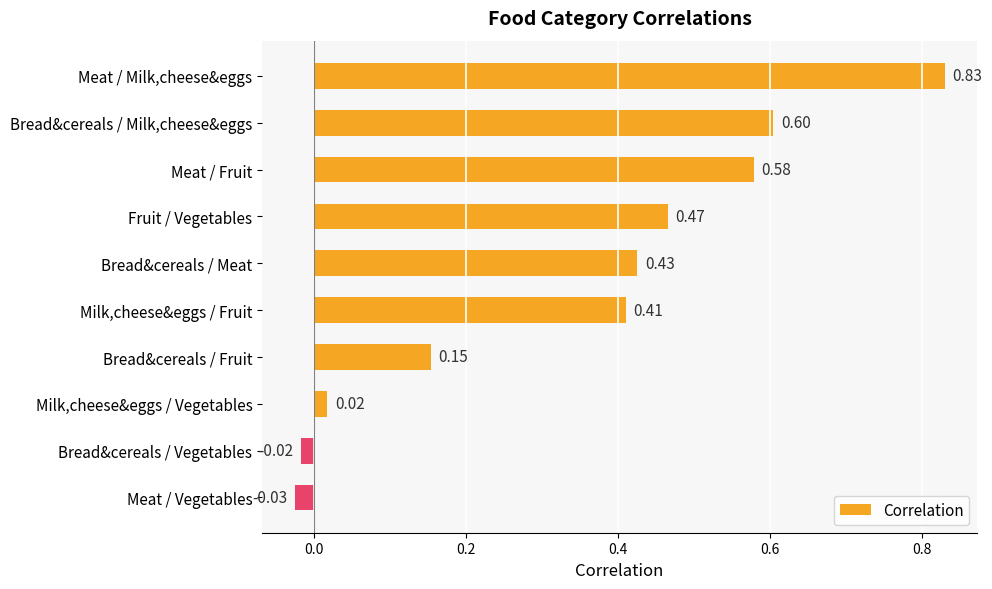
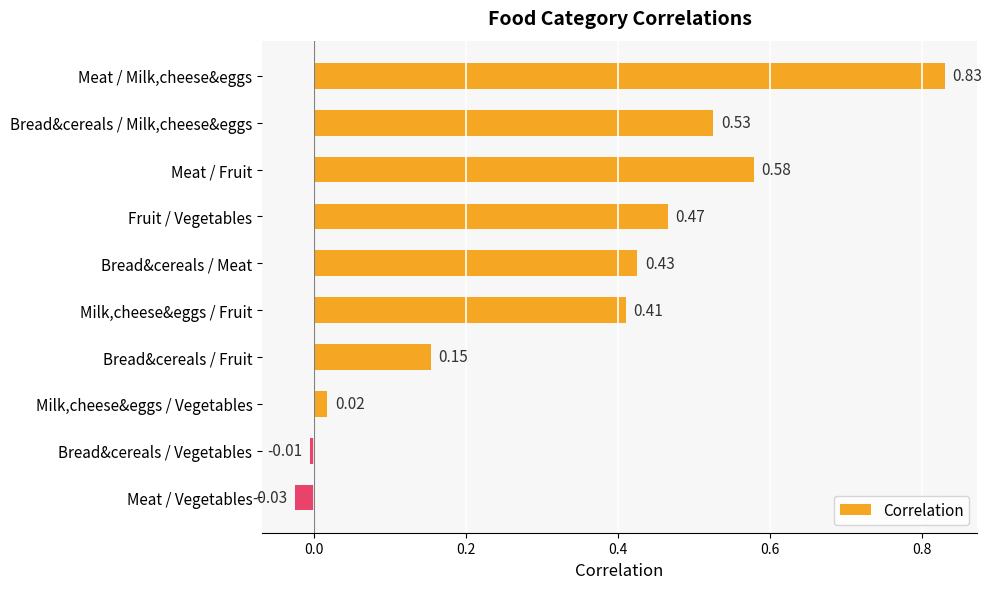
  {
    "Meat / Milk,cheese&eggs": 0.83,
-   "Bread&cereals / Milk,cheese&eggs": 0.60,
+   "Bread&cereals / Milk,cheese&eggs": 0.53,
    "Meat / Fruit": 0.58,
    "Fruit / Vegetables": 0.47,
    "Bread&cereals / Meat": 0.43,
    "Milk,cheese&eggs / Fruit": 0.41,
    "Bread&cereals / Fruit": 0.15,
    "Milk,cheese&eggs / Vegetables": 0.02,
-   "Bread&cereals / Vegetables": -0.02,
+   "Bread&cereals / Vegetables": -0.01,
    "Meat / Vegetables": -0.03
  }
